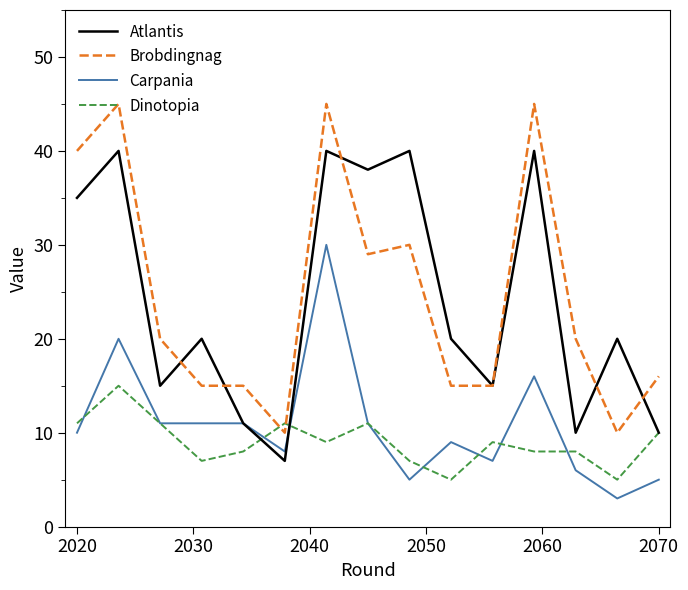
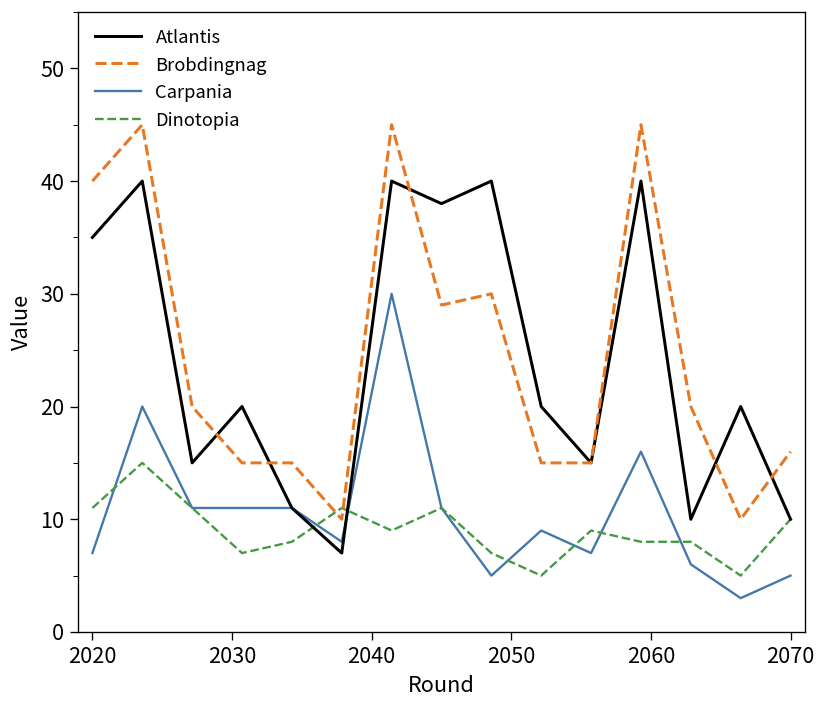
  {
    "Atlantis": {
      "2020": 35
    },
    "Brobdingnag": {
      "2020": 40,
      "2070": 16
    },
    "Carpania": {
-     "2020": 10,
+     "2020": 7,
      "2070": 5
    },
    "Dinotopia": {
      "2020": 11
    }
  }
